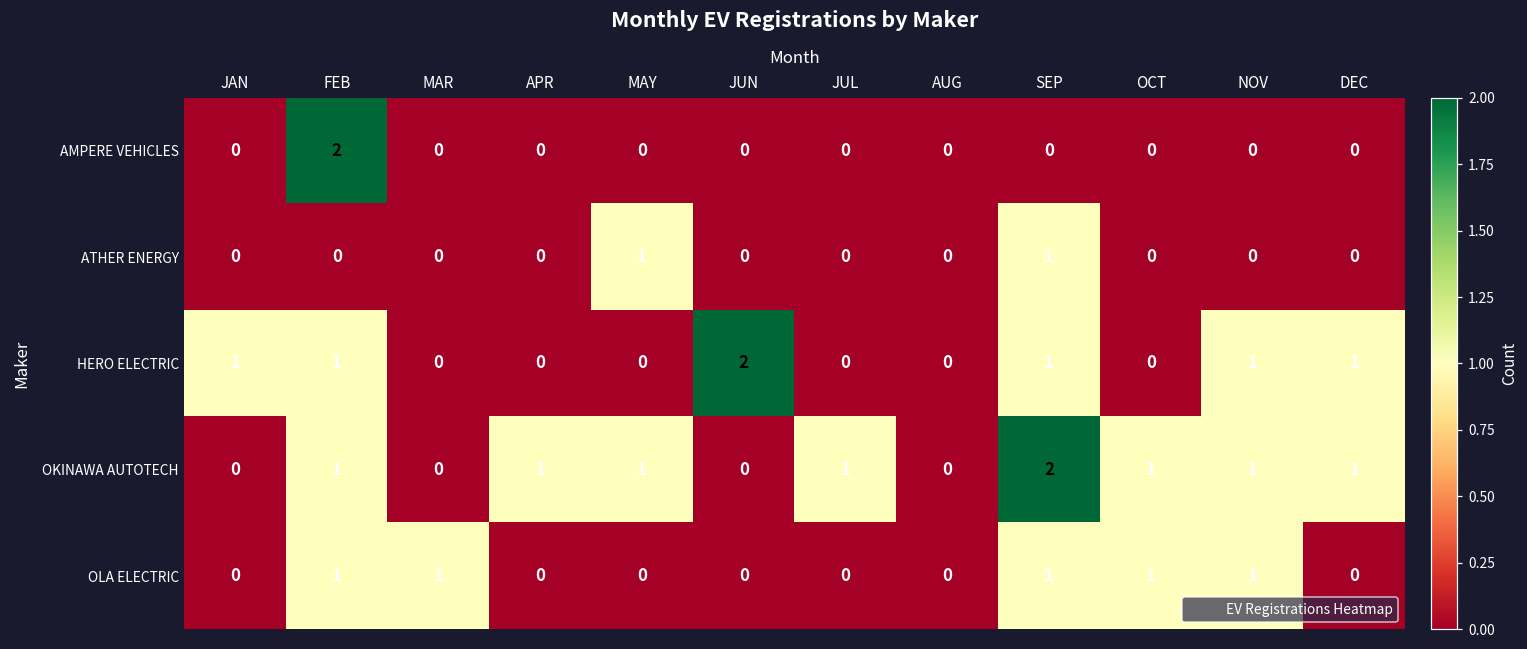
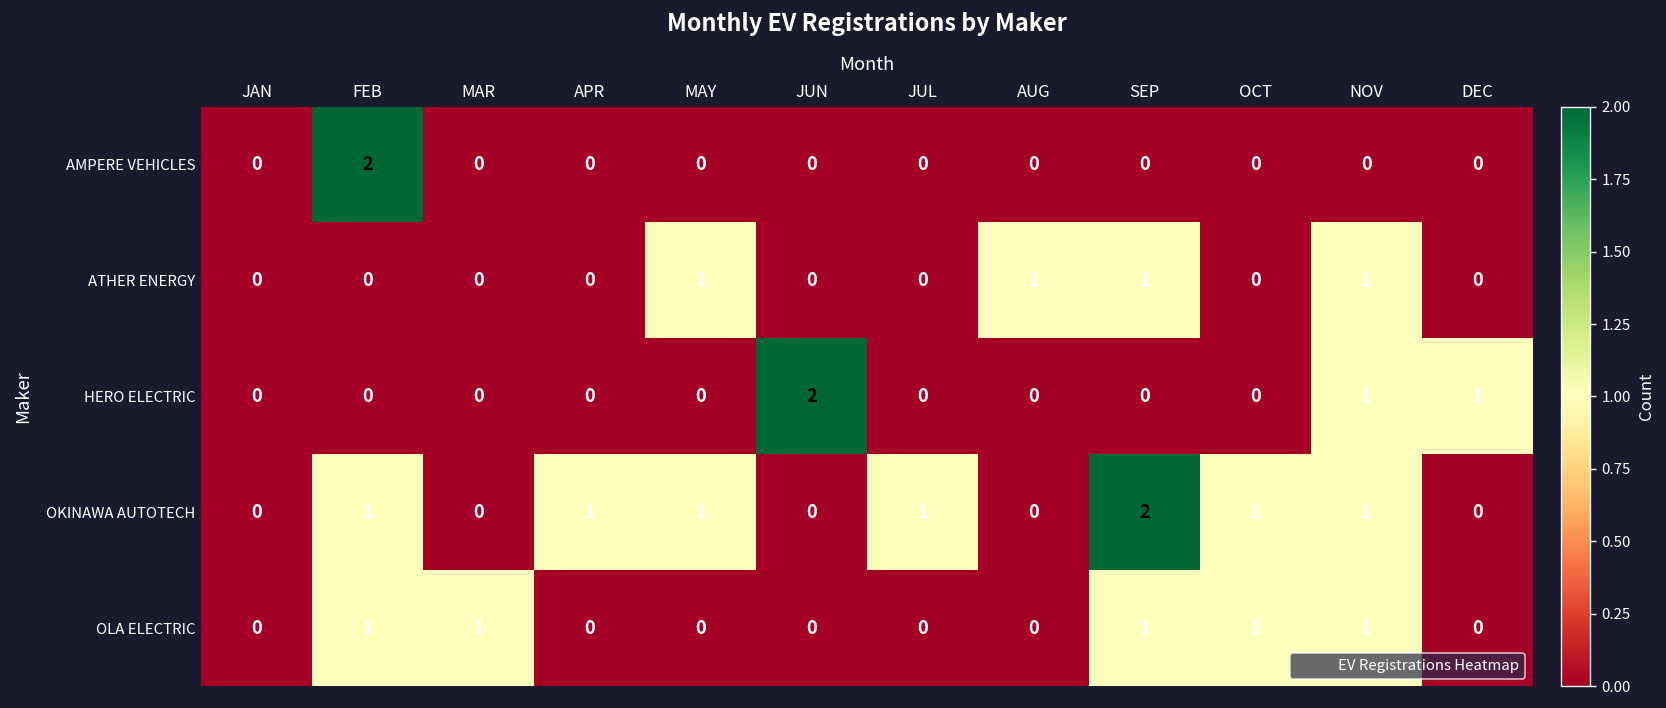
  {
    "AMPERE VEHICLES": {
      "JAN": 0,
      "FEB": 2,
      "MAR": 0,
      "APR": 0,
      "MAY": 0,
      "JUN": 0,
      "JUL": 0,
      "AUG": 0,
      "SEP": 0,
      "OCT": 0,
      "NOV": 0,
      "DEC": 0
    },
    "ATHER ENERGY": {
      "JAN": 0,
      "FEB": 0,
      "MAR": 0,
      "APR": 0,
      "MAY": 1,
      "JUN": 0,
      "JUL": 0,
-     "AUG": 0,
+     "AUG": 1,
      "SEP": 1,
      "OCT": 0,
-     "NOV": 0,
+     "NOV": 1,
      "DEC": 0
    },
    "HERO ELECTRIC": {
-     "JAN": 1,
-     "FEB": 1,
+     "JAN": 0,
+     "FEB": 0,
      "MAR": 0,
      "APR": 0,
      "MAY": 0,
      "JUN": 2,
      "JUL": 0,
      "AUG": 0,
-     "SEP": 1,
+     "SEP": 0,
      "OCT": 0,
      "NOV": 1,
      "DEC": 1
    },
    "OKINAWA AUTOTECH": {
      "JAN": 0,
      "FEB": 1,
      "MAR": 0,
      "APR": 1,
      "MAY": 1,
      "JUN": 0,
      "JUL": 1,
      "AUG": 0,
      "SEP": 2,
      "OCT": 1,
      "NOV": 1,
-     "DEC": 1
+     "DEC": 0
    },
    "OLA ELECTRIC": {
      "JAN": 0,
      "FEB": 1,
      "MAR": 1,
      "APR": 0,
      "MAY": 0,
      "JUN": 0,
      "JUL": 0,
      "AUG": 0,
      "SEP": 1,
      "OCT": 1,
      "NOV": 1,
      "DEC": 0
    }
  }
